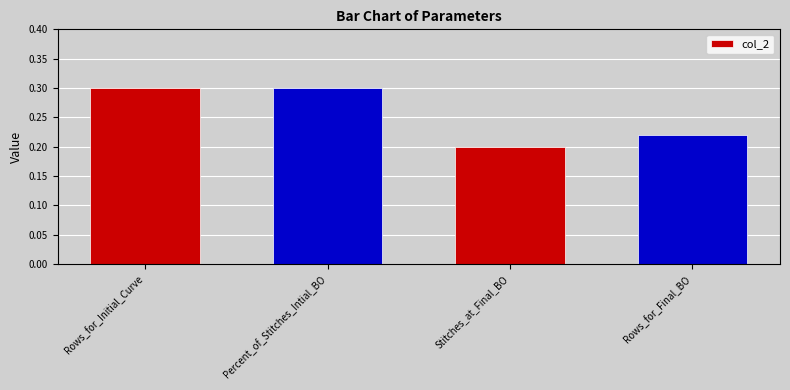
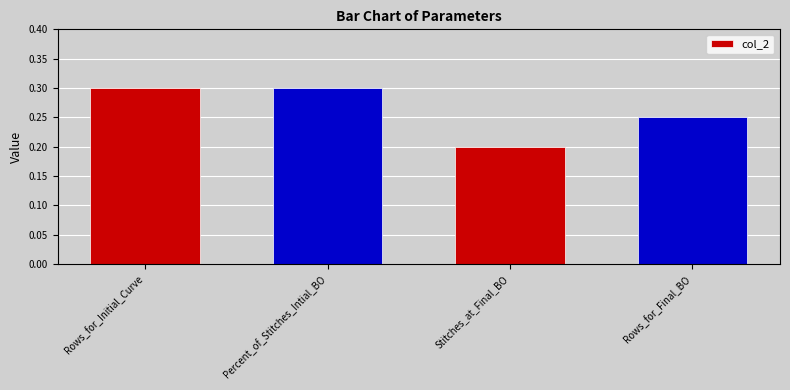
  {
    "Rows_for_Initial_Curve": 0.30,
    "Percent_of_Stitches_Intial_BO": 0.30,
    "Stitches_at_Final_BO": 0.20,
-   "Rows_for_Final_BO": 0.22
+   "Rows_for_Final_BO": 0.25
  }
